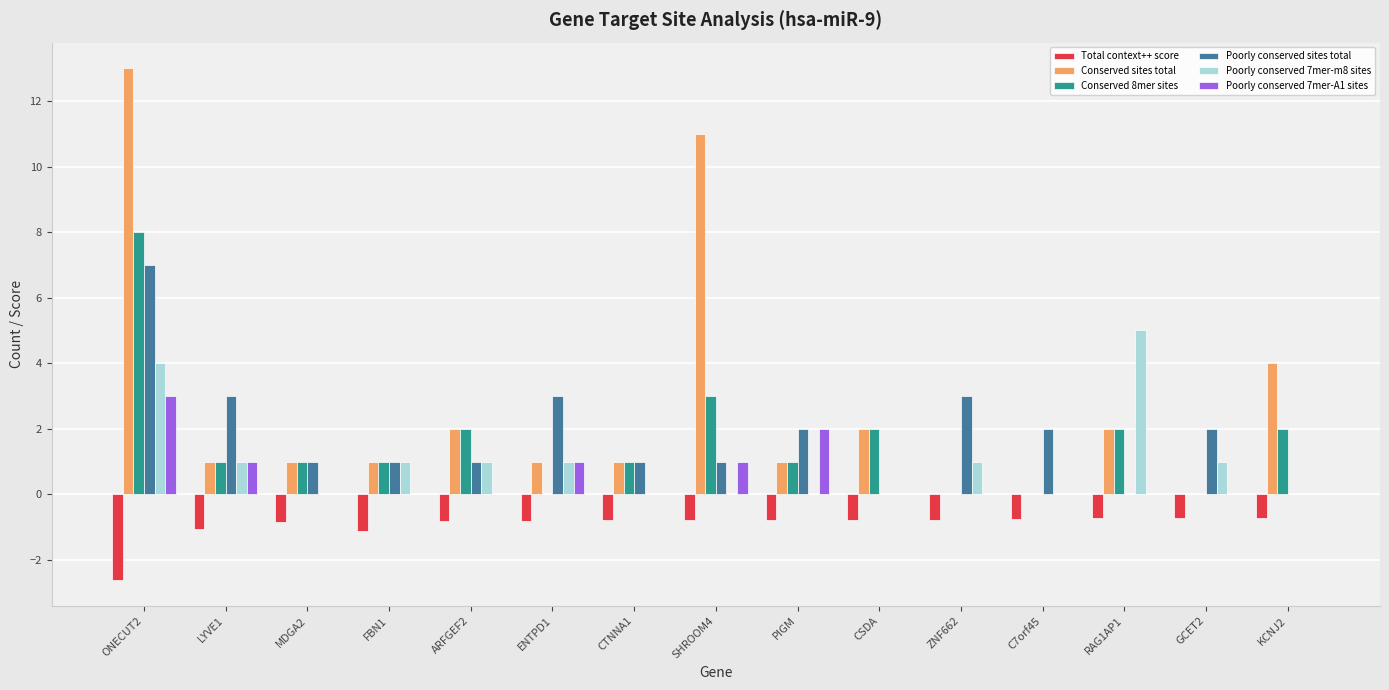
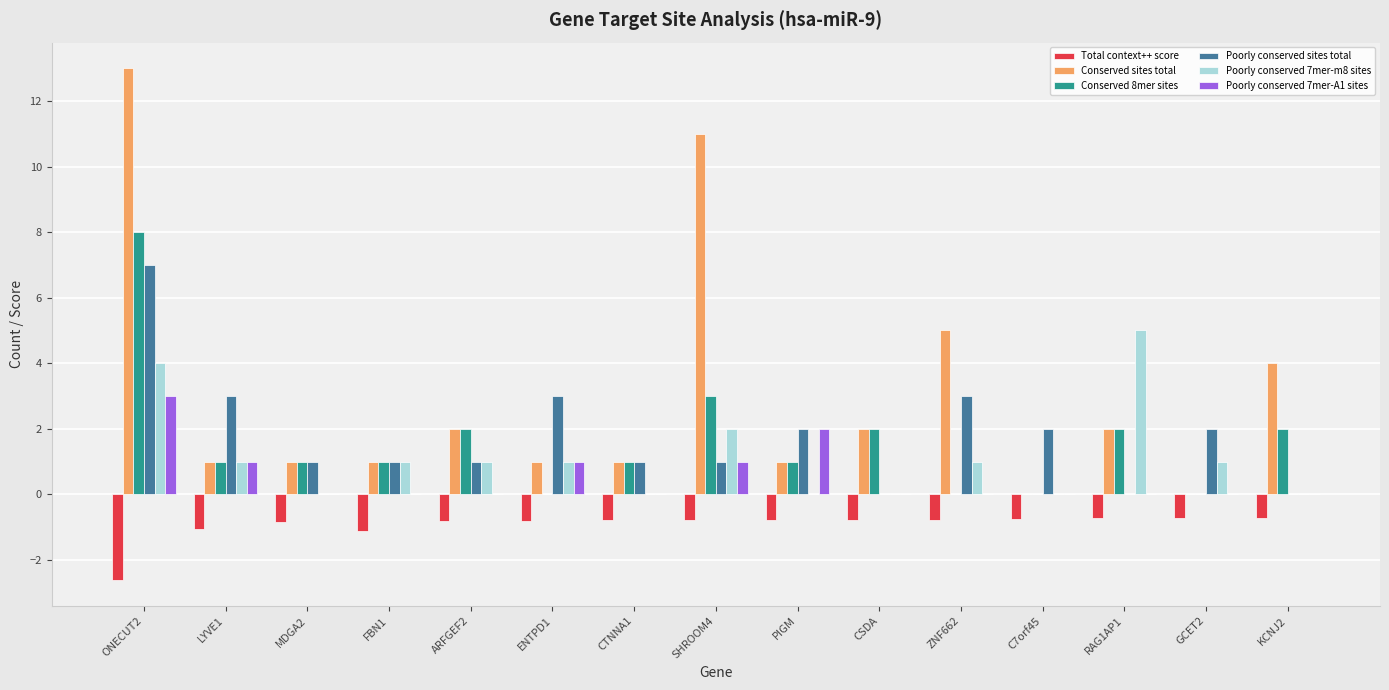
  {
    "Total context++ score": {
      "ONECUT2": -2.6,
      "LYVE1": -1,
      "MDGA2": -0.8,
      "FBN1": -1.1,
      "ARFGEF2": -0.8,
      "ENTPD1": -0.8,
      "CTNNA1": -0.8,
      "SHROOM4": -0.8,
      "PIGM": -0.8,
      "CSDA": -0.8,
      "ZNF662": -0.8,
      "C7orf45": -0.8,
      "RAG1AP1": -0.7,
      "GCET2": -0.7,
      "KCNJ2": -0.7
    },
    "Conserved sites total": {
      "ONECUT2": 13,
      "LYVE1": 1,
      "MDGA2": 1,
      "FBN1": 1,
      "ARFGEF2": 2,
      "ENTPD1": 1,
      "CTNNA1": 1,
      "SHROOM4": 11,
      "PIGM": 1,
      "CSDA": 2,
-     "ZNF662": 0,
+     "ZNF662": 5,
      "C7orf45": 0,
      "RAG1AP1": 2,
      "GCET2": 0,
      "KCNJ2": 4
    },
    "Poorly conserved 7mer-m8 sites": {
      "ONECUT2": 4,
      "LYVE1": 1,
      "MDGA2": 0,
      "FBN1": 1,
      "ARFGEF2": 1,
      "ENTPD1": 1,
      "CTNNA1": 0,
-     "SHROOM4": 0,
+     "SHROOM4": 2,
      "PIGM": 0,
      "CSDA": 0,
      "ZNF662": 1,
      "C7orf45": 0,
      "RAG1AP1": 5,
      "GCET2": 1,
      "KCNJ2": 0
    },
    "Poorly conserved 7mer-A1 sites": {
      "ONECUT2": 3,
      "LYVE1": 1,
      "MDGA2": 0,
      "FBN1": 0,
      "ARFGEF2": 0,
      "ENTPD1": 1,
      "CTNNA1": 0,
      "SHROOM4": 1,
      "PIGM": 2,
      "CSDA": 0,
      "ZNF662": 0,
      "C7orf45": 0,
      "RAG1AP1": 0,
      "GCET2": 0,
      "KCNJ2": 0
    }
  }
